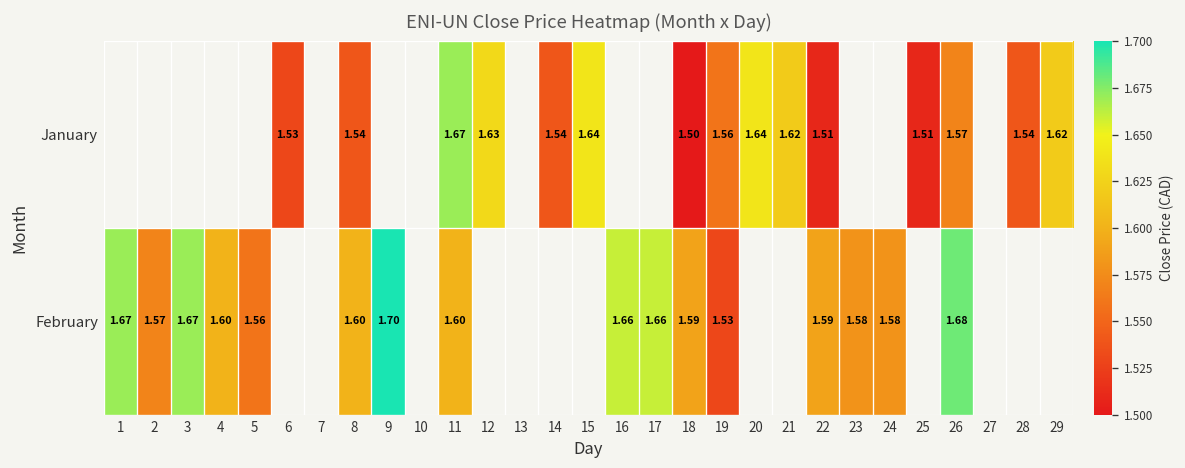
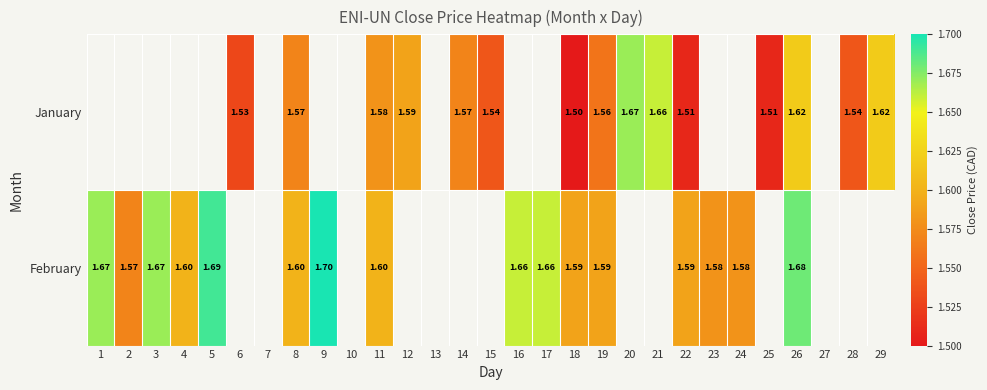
  {
    "January": {
      "6": 1.53,
-     "8": 1.54,
-     "11": 1.67,
-     "12": 1.63,
-     "14": 1.54,
-     "15": 1.64,
+     "8": 1.57,
+     "11": 1.58,
+     "12": 1.59,
+     "14": 1.57,
+     "15": 1.54,
      "18": 1.50,
      "19": 1.56,
-     "20": 1.64,
-     "21": 1.62,
+     "20": 1.67,
+     "21": 1.66,
      "22": 1.51,
      "25": 1.51,
-     "26": 1.57,
+     "26": 1.62,
      "28": 1.54,
      "29": 1.62
    },
    "February": {
      "1": 1.67,
      "2": 1.57,
      "3": 1.67,
      "4": 1.60,
-     "5": 1.56,
+     "5": 1.69,
      "8": 1.60,
      "9": 1.70,
      "11": 1.60,
      "16": 1.66,
      "17": 1.66,
      "18": 1.59,
-     "19": 1.53,
+     "19": 1.59,
      "22": 1.59,
      "23": 1.58,
      "24": 1.58,
      "26": 1.68
    }
  }
